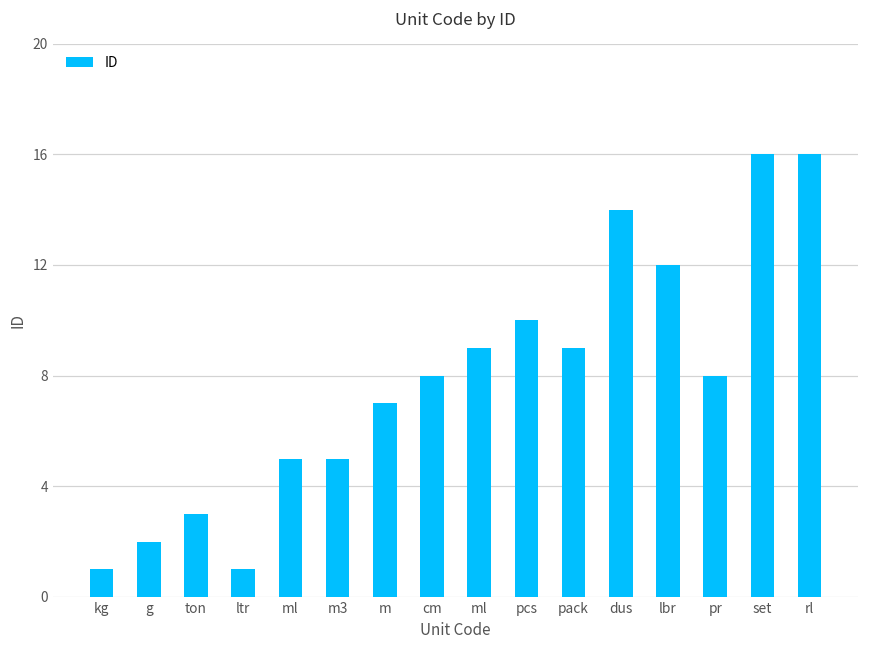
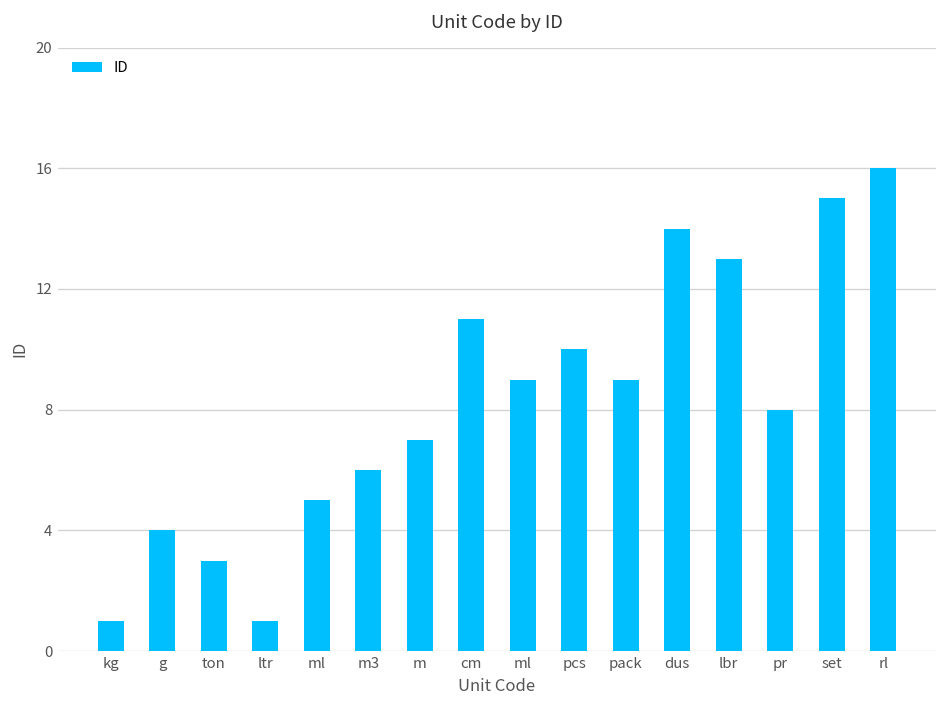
  {
    "kg": 1,
-   "g": 2,
+   "g": 4,
    "ton": 3,
    "ltr": 1,
-   "m3": 5,
+   "m3": 6,
    "m": 7,
-   "cm": 8,
+   "cm": 11,
    "pcs": 10,
    "pack": 9,
    "dus": 14,
-   "lbr": 12,
+   "lbr": 13,
    "pr": 8,
-   "set": 16,
+   "set": 15,
    "rl": 16
  }
